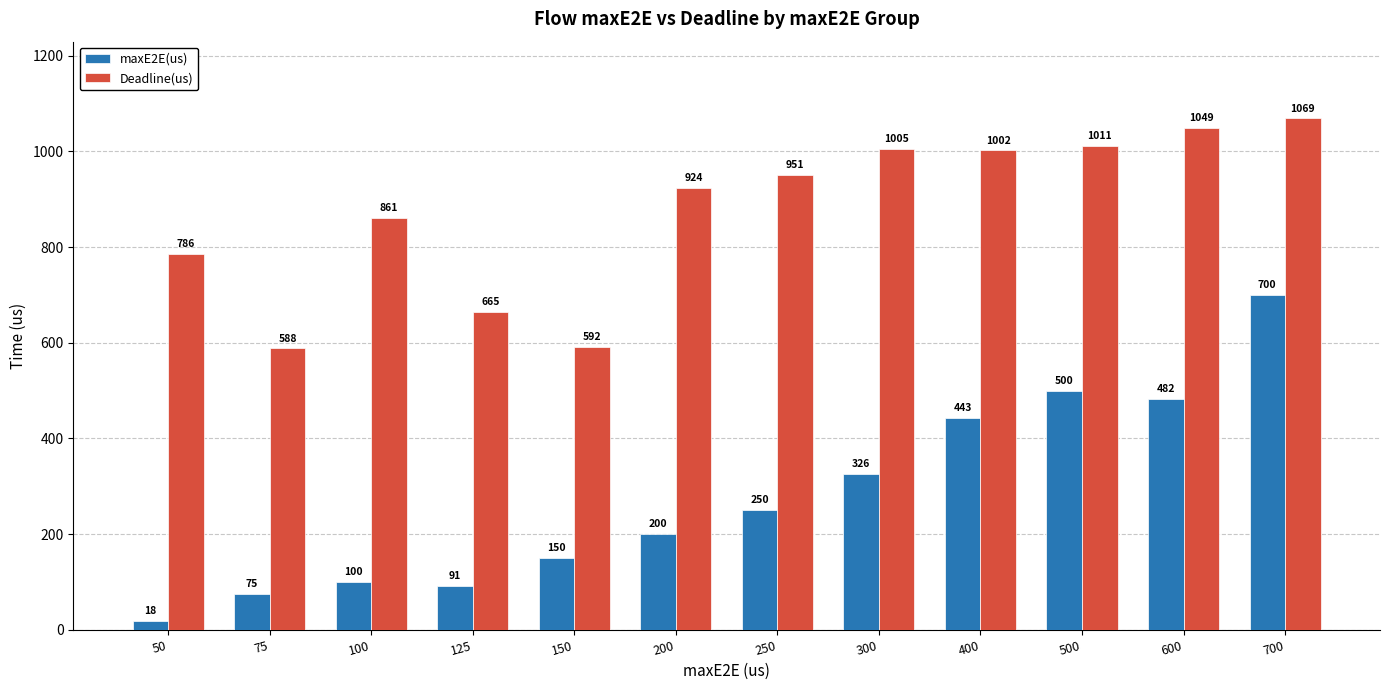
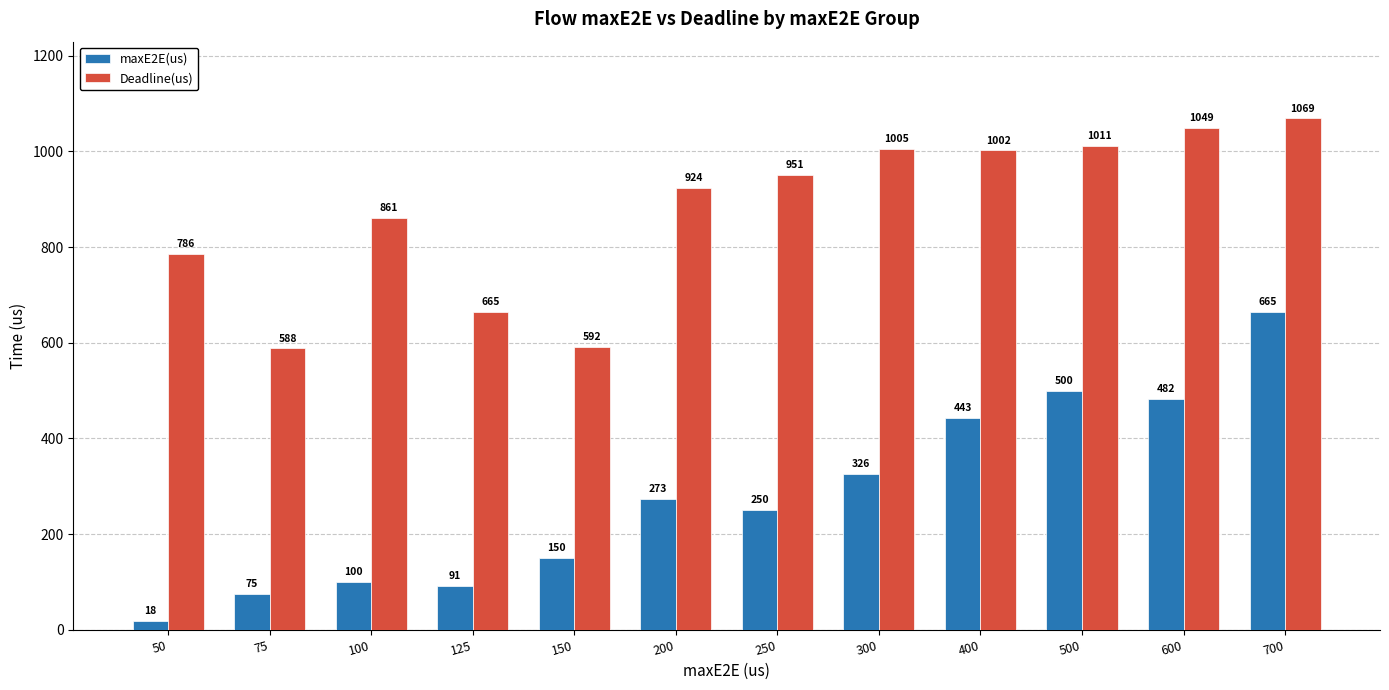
  {
    "maxE2E(us)": {
      "50": 18,
      "75": 75,
      "100": 100,
      "125": 91,
      "150": 150,
-     "200": 200,
+     "200": 273,
      "250": 250,
      "300": 326,
      "400": 443,
      "500": 500,
      "600": 482,
-     "700": 700
+     "700": 665
    },
    "Deadline(us)": {
      "50": 786,
      "75": 588,
      "100": 861,
      "125": 665,
      "150": 592,
      "200": 924,
      "250": 951,
      "300": 1005,
      "400": 1002,
      "500": 1011,
      "600": 1049,
      "700": 1069
    }
  }
